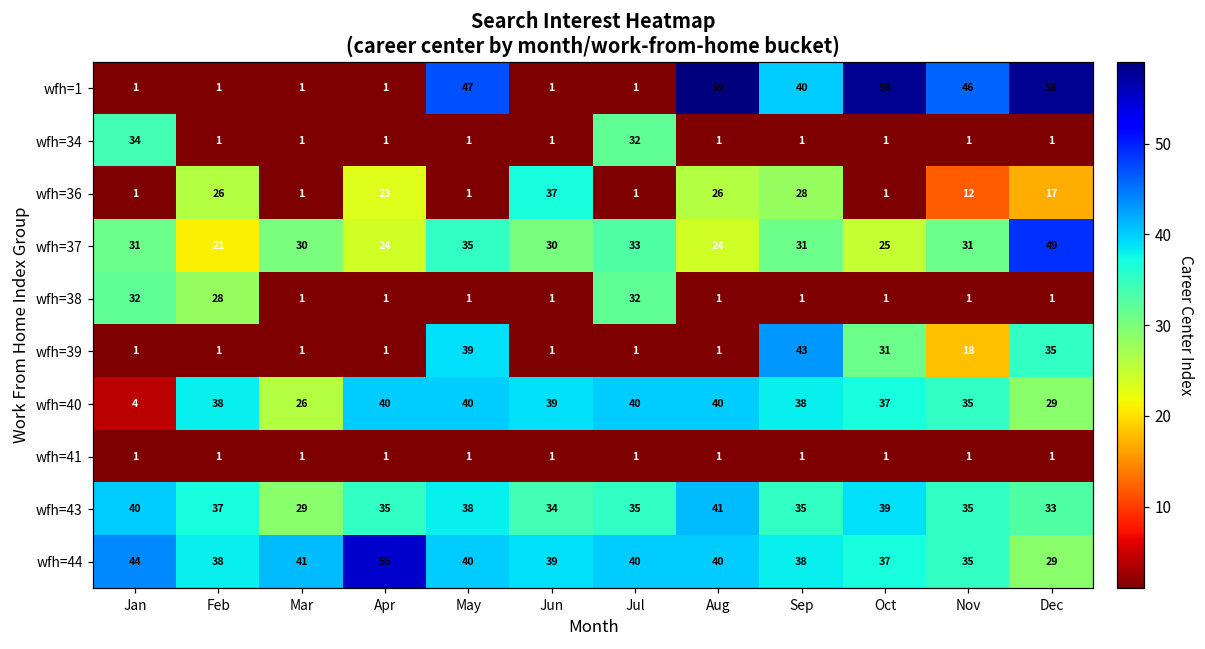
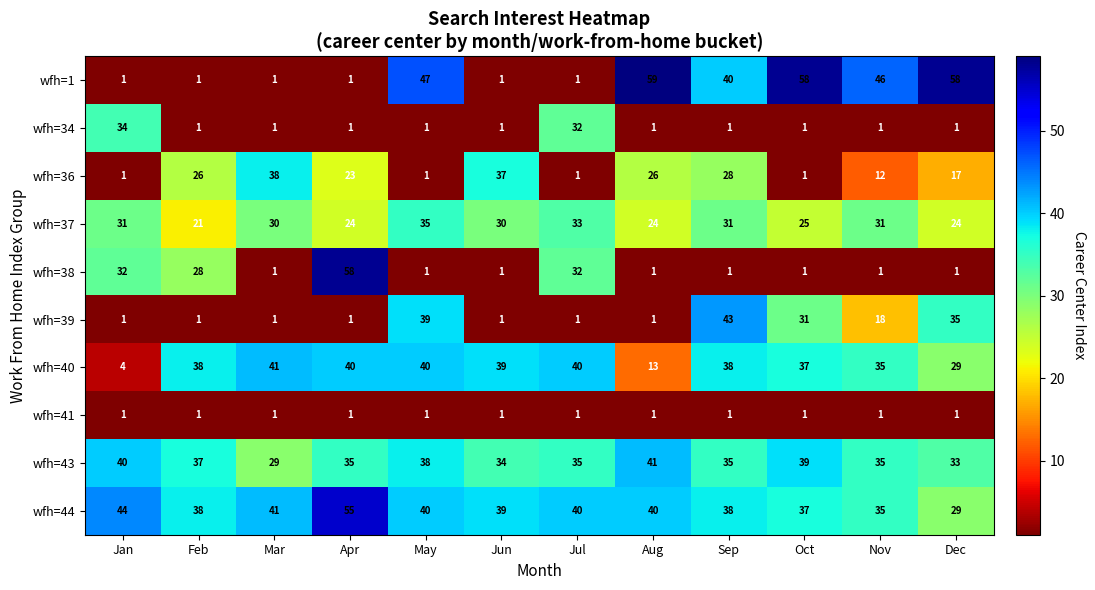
  {
    "wfh=1": {
      "Jan": 1,
      "Feb": 1,
      "Mar": 1,
      "Apr": 1,
      "May": 47,
      "Jun": 1,
      "Jul": 1,
      "Aug": 59,
      "Sep": 40,
      "Oct": 58,
      "Nov": 46,
      "Dec": 58
    },
    "wfh=34": {
      "Jan": 34,
      "Feb": 1,
      "Mar": 1,
      "Apr": 1,
      "May": 1,
      "Jun": 1,
      "Jul": 32,
      "Aug": 1,
      "Sep": 1,
      "Oct": 1,
      "Nov": 1,
      "Dec": 1
    },
    "wfh=36": {
      "Jan": 1,
      "Feb": 26,
-     "Mar": 1,
+     "Mar": 38,
      "Apr": 23,
      "May": 1,
      "Jun": 37,
      "Jul": 1,
      "Aug": 26,
      "Sep": 28,
      "Oct": 1,
      "Nov": 12,
      "Dec": 17
    },
    "wfh=37": {
      "Jan": 31,
      "Feb": 21,
      "Mar": 30,
      "Apr": 24,
      "May": 35,
      "Jun": 30,
      "Jul": 33,
      "Aug": 24,
      "Sep": 31,
      "Oct": 25,
      "Nov": 31,
-     "Dec": 49
+     "Dec": 24
    },
    "wfh=38": {
      "Jan": 32,
      "Feb": 28,
      "Mar": 1,
-     "Apr": 1,
+     "Apr": 58,
      "May": 1,
      "Jun": 1,
      "Jul": 32,
      "Aug": 1,
      "Sep": 1,
      "Oct": 1,
      "Nov": 1,
      "Dec": 1
    },
    "wfh=39": {
      "Jan": 1,
      "Feb": 1,
      "Mar": 1,
      "Apr": 1,
      "May": 39,
      "Jun": 1,
      "Jul": 1,
      "Aug": 1,
      "Sep": 43,
      "Oct": 31,
      "Nov": 18,
      "Dec": 35
    },
    "wfh=40": {
      "Jan": 4,
      "Feb": 38,
-     "Mar": 26,
+     "Mar": 41,
      "Apr": 40,
      "May": 40,
      "Jun": 39,
      "Jul": 40,
-     "Aug": 40,
+     "Aug": 13,
      "Sep": 38,
      "Oct": 37,
      "Nov": 35,
      "Dec": 29
    },
    "wfh=41": {
      "Jan": 1,
      "Feb": 1,
      "Mar": 1,
      "Apr": 1,
      "May": 1,
      "Jun": 1,
      "Jul": 1,
      "Aug": 1,
      "Sep": 1,
      "Oct": 1,
      "Nov": 1,
      "Dec": 1
    },
    "wfh=43": {
      "Jan": 40,
      "Feb": 37,
      "Mar": 29,
      "Apr": 35,
      "May": 38,
      "Jun": 34,
      "Jul": 35,
      "Aug": 41,
      "Sep": 35,
      "Oct": 39,
      "Nov": 35,
      "Dec": 33
    },
    "wfh=44": {
      "Jan": 44,
      "Feb": 38,
      "Mar": 41,
      "Apr": 55,
      "May": 40,
      "Jun": 39,
      "Jul": 40,
      "Aug": 40,
      "Sep": 38,
      "Oct": 37,
      "Nov": 35,
      "Dec": 29
    }
  }
